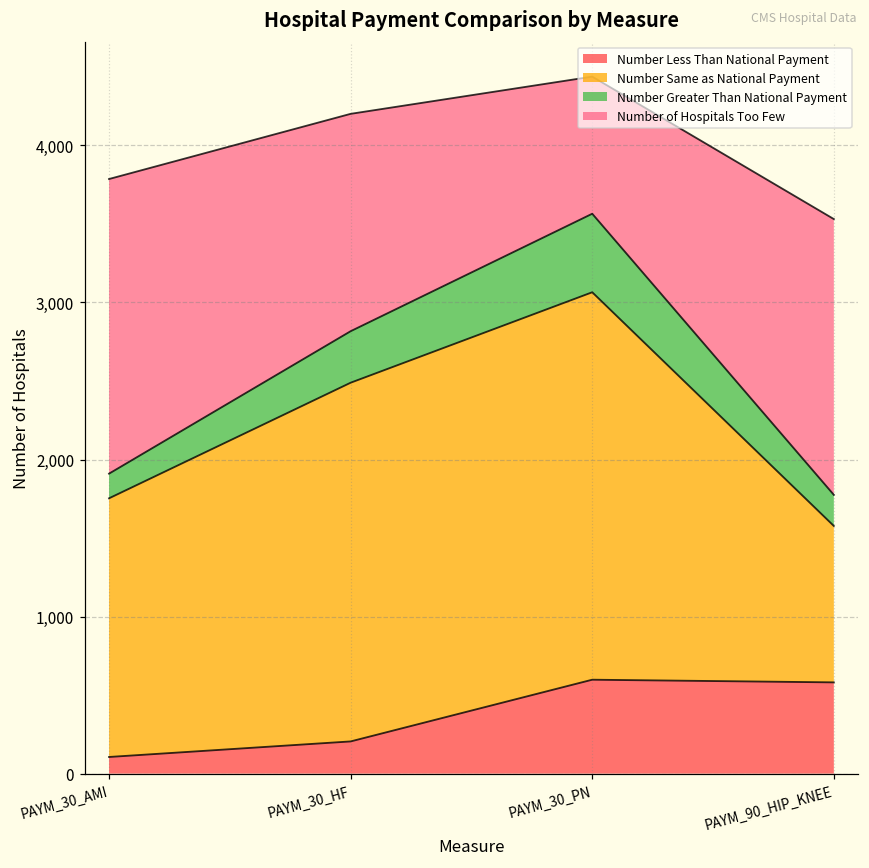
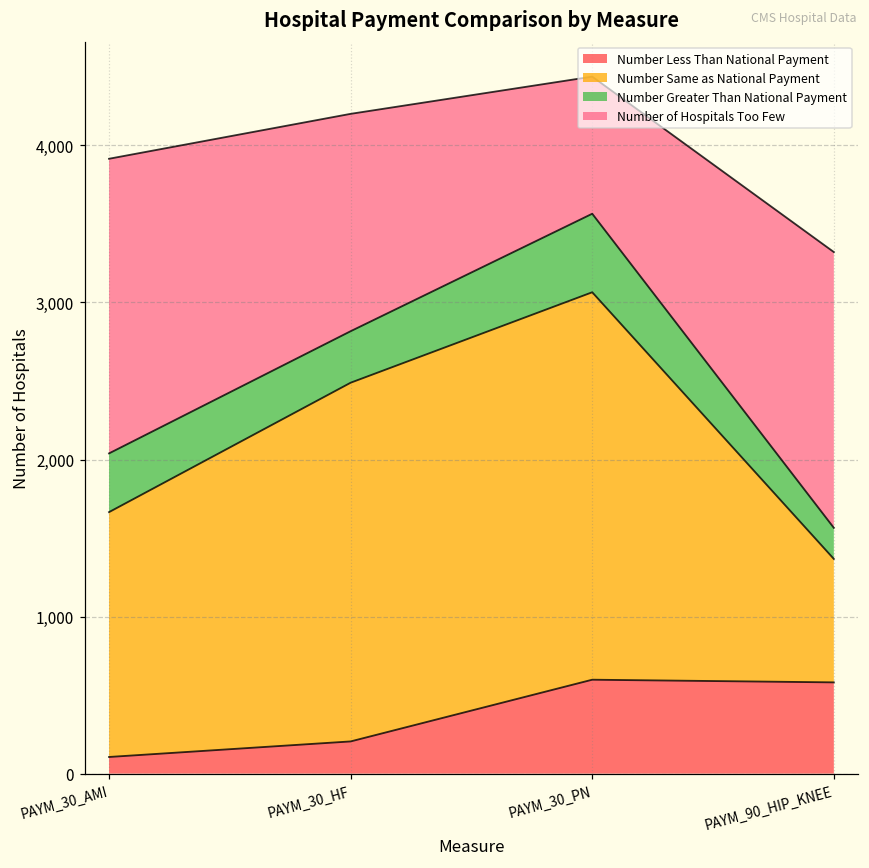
  {
    "Number Less Than National Payment": {
      "PAYM_30_AMI": "110",
      "PAYM_30_HF": "210",
      "PAYM_30_PN": "600",
      "PAYM_90_HIP_KNEE": "580"
    },
    "Number Same as National Payment": {
-     "PAYM_30_AMI": "1,650",
+     "PAYM_30_AMI": "1,560",
      "PAYM_30_HF": "2,280",
      "PAYM_30_PN": "2,470",
-     "PAYM_90_HIP_KNEE": "1,000"
+     "PAYM_90_HIP_KNEE": "790"
    },
    "Number Greater Than National Payment": {
-     "PAYM_30_AMI": "160",
+     "PAYM_30_AMI": "370",
      "PAYM_30_HF": "330",
      "PAYM_30_PN": "500",
      "PAYM_90_HIP_KNEE": "200"
    },
    "Number of Hospitals Too Few": {
      "PAYM_30_AMI": "1,880",
      "PAYM_30_HF": "1,380",
      "PAYM_90_HIP_KNEE": "1,760"
    }
  }
